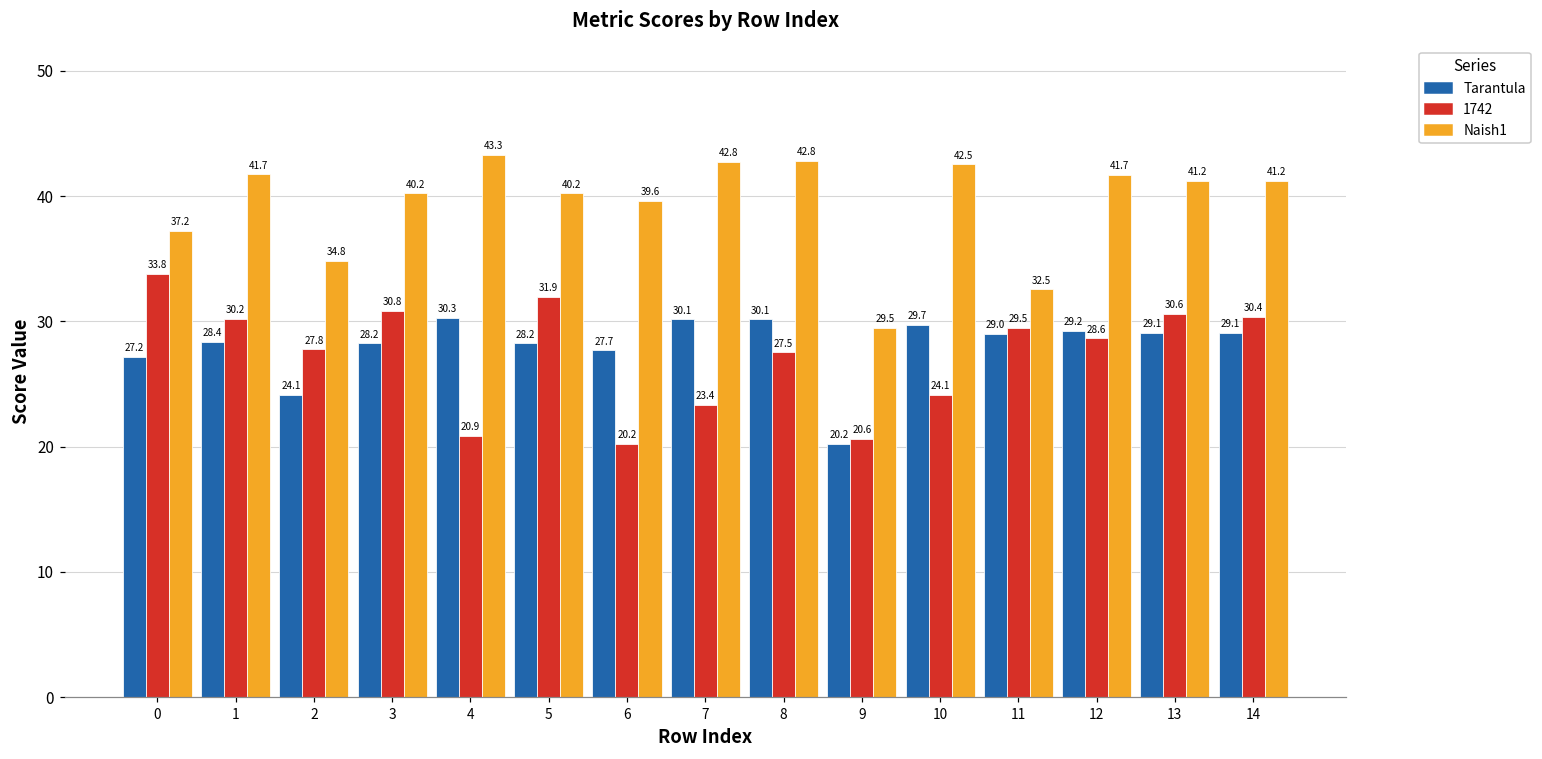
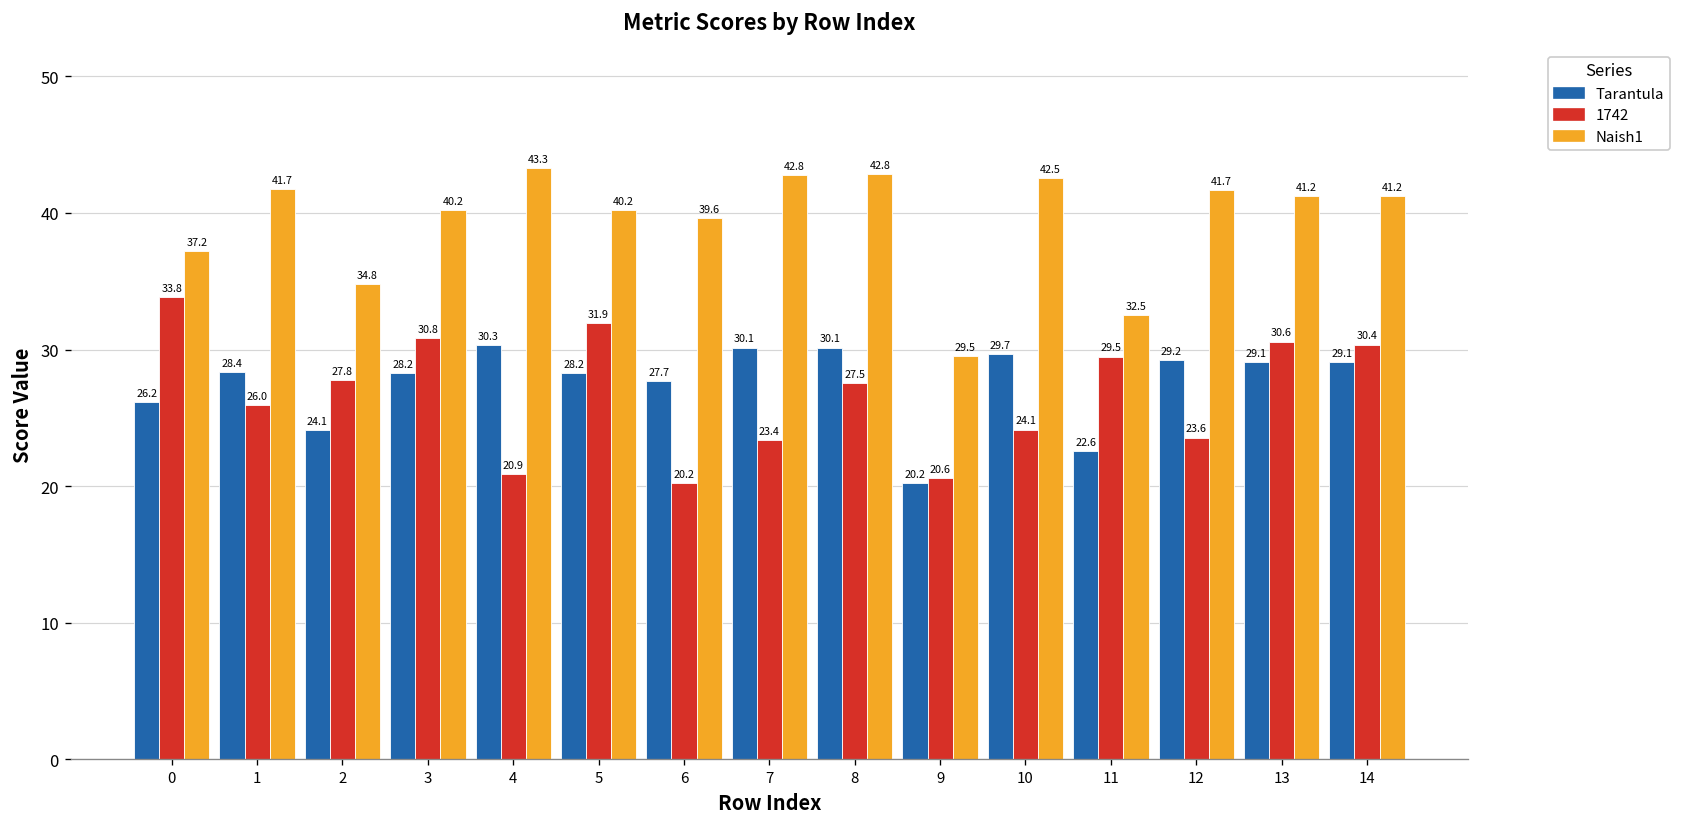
  {
    "Tarantula": {
-     "0": 27.2,
+     "0": 26.2,
      "1": 28.4,
      "2": 24.1,
      "3": 28.2,
      "4": 30.3,
      "5": 28.2,
      "6": 27.7,
      "7": 30.1,
      "8": 30.1,
      "9": 20.2,
      "10": 29.7,
-     "11": 29.0,
+     "11": 22.6,
      "12": 29.2,
      "13": 29.1,
      "14": 29.1
    },
    "1742": {
      "0": 33.8,
-     "1": 30.2,
+     "1": 26.0,
      "2": 27.8,
      "3": 30.8,
      "4": 20.9,
      "5": 31.9,
      "6": 20.2,
      "7": 23.4,
      "8": 27.5,
      "9": 20.6,
      "10": 24.1,
      "11": 29.5,
-     "12": 28.6,
+     "12": 23.6,
      "13": 30.6,
      "14": 30.4
    },
    "Naish1": {
      "0": 37.2,
      "1": 41.7,
      "2": 34.8,
      "3": 40.2,
      "4": 43.3,
      "5": 40.2,
      "6": 39.6,
      "7": 42.8,
      "8": 42.8,
      "9": 29.5,
      "10": 42.5,
      "11": 32.5,
      "12": 41.7,
      "13": 41.2,
      "14": 41.2
    }
  }
